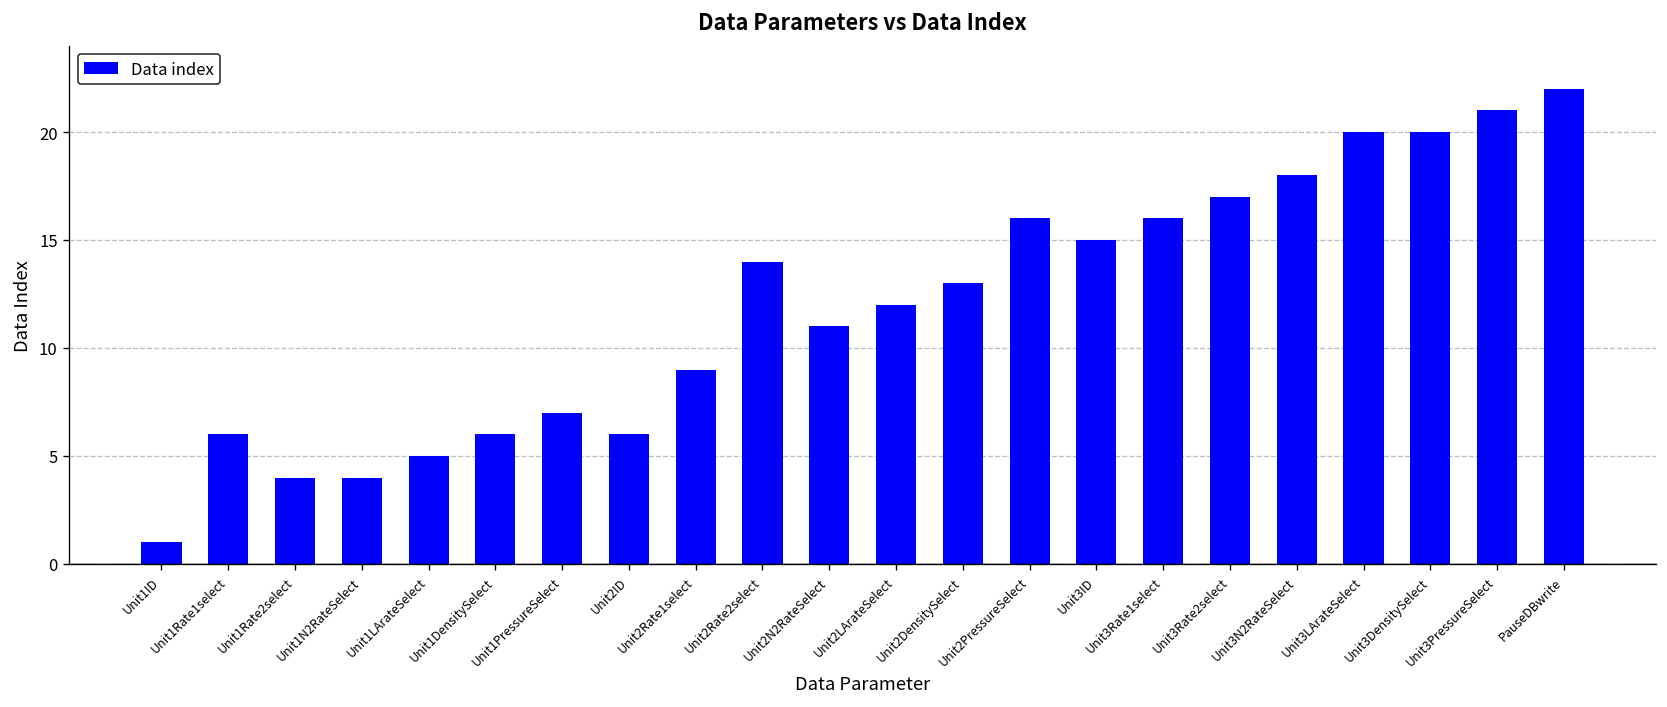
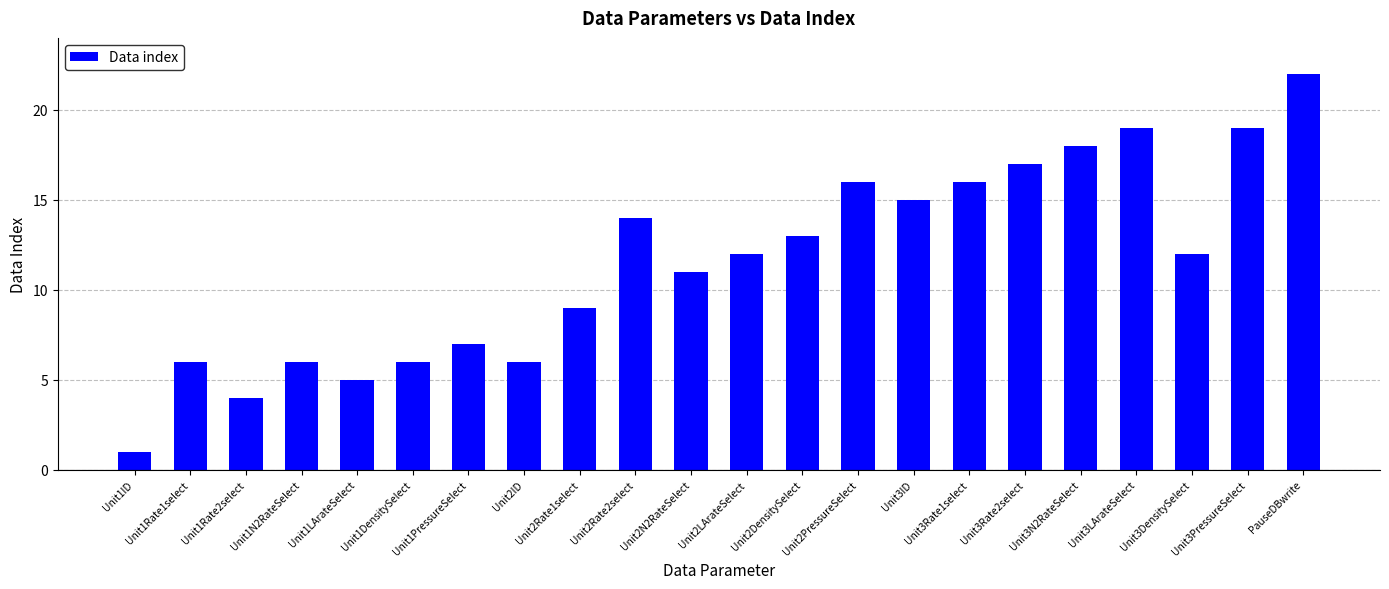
  {
    "Unit1ID": 1,
    "Unit1Rate1select": 6,
    "Unit1Rate2select": 4,
-   "Unit1N2RateSelect": 4,
+   "Unit1N2RateSelect": 6,
    "Unit1LArateSelect": 5,
    "Unit1DensitySelect": 6,
    "Unit1PressureSelect": 7,
    "Unit2ID": 6,
    "Unit2Rate1select": 9,
    "Unit2Rate2select": 14,
    "Unit2N2RateSelect": 11,
    "Unit2LArateSelect": 12,
    "Unit2DensitySelect": 13,
    "Unit2PressureSelect": 16,
    "Unit3ID": 15,
    "Unit3Rate1select": 16,
    "Unit3Rate2select": 17,
    "Unit3N2RateSelect": 18,
-   "Unit3LArateSelect": 20,
-   "Unit3DensitySelect": 20,
-   "Unit3PressureSelect": 21,
+   "Unit3LArateSelect": 19,
+   "Unit3DensitySelect": 12,
+   "Unit3PressureSelect": 19,
    "PauseDBwrite": 22
  }
